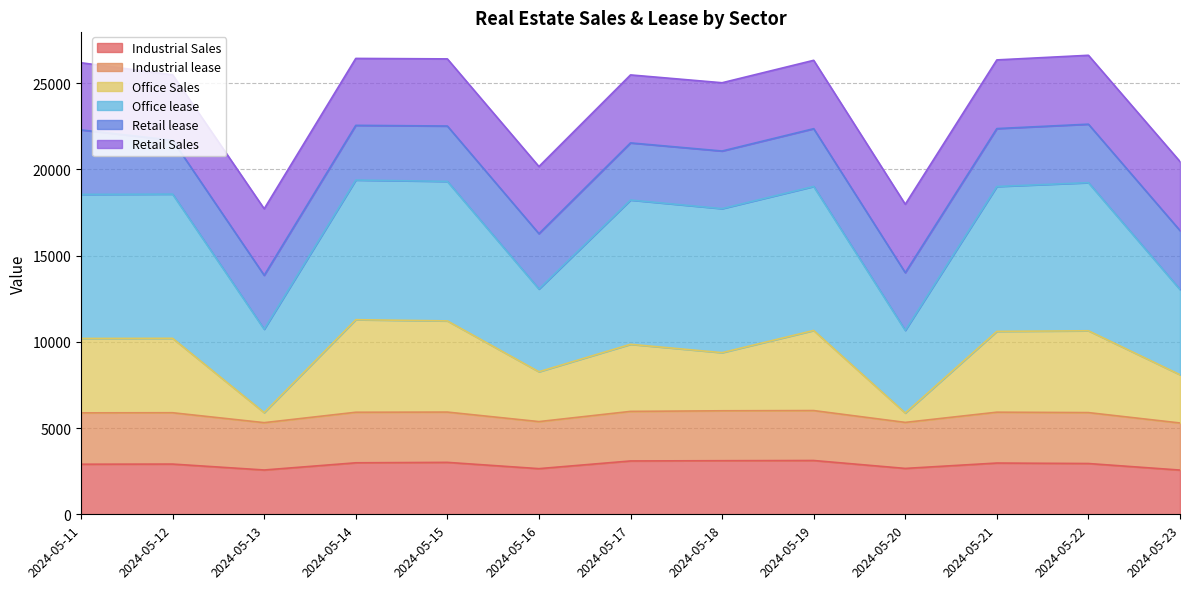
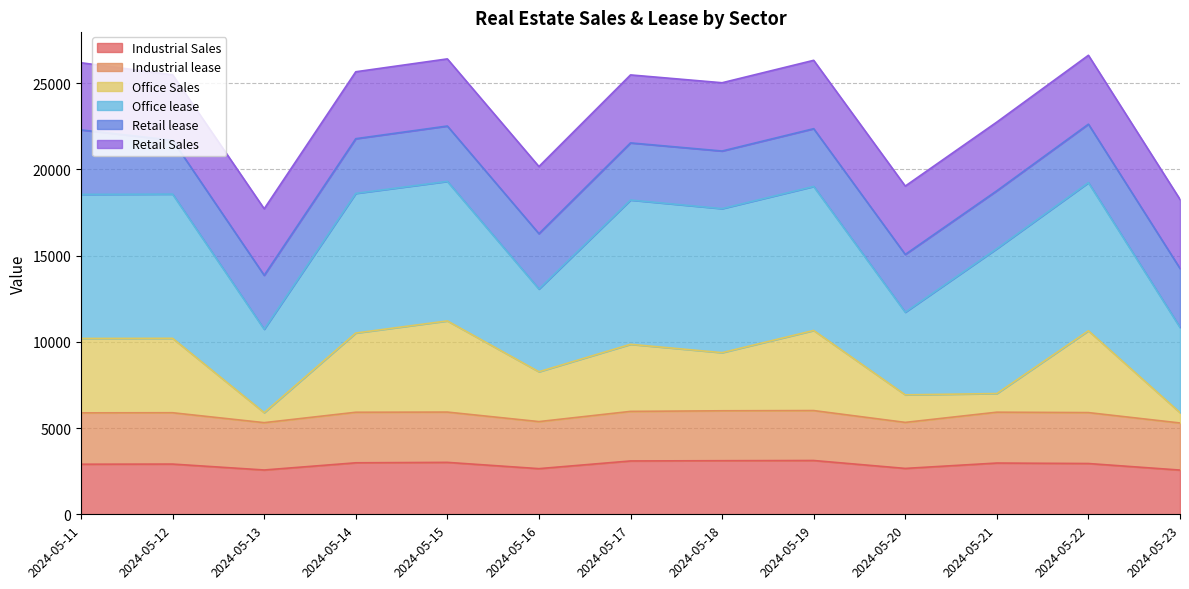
  {
    "Office Sales": {
      "2024-05-11": 4300,
      "2024-05-12": 4300,
      "2024-05-13": 600,
-     "2024-05-14": 5400,
+     "2024-05-14": 4600,
      "2024-05-15": 5300,
      "2024-05-16": 2900,
      "2024-05-17": 3900,
      "2024-05-18": 3400,
      "2024-05-19": 4600,
-     "2024-05-20": 500,
-     "2024-05-21": 4700,
+     "2024-05-20": 1600,
+     "2024-05-21": 1100,
      "2024-05-22": 4700,
-     "2024-05-23": 2800
+     "2024-05-23": 600
    }
  }
